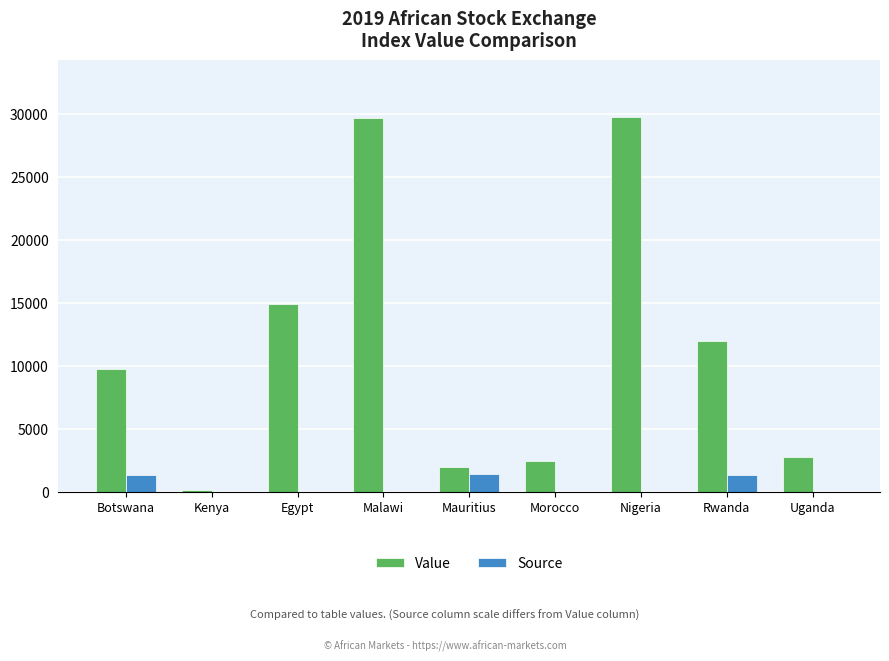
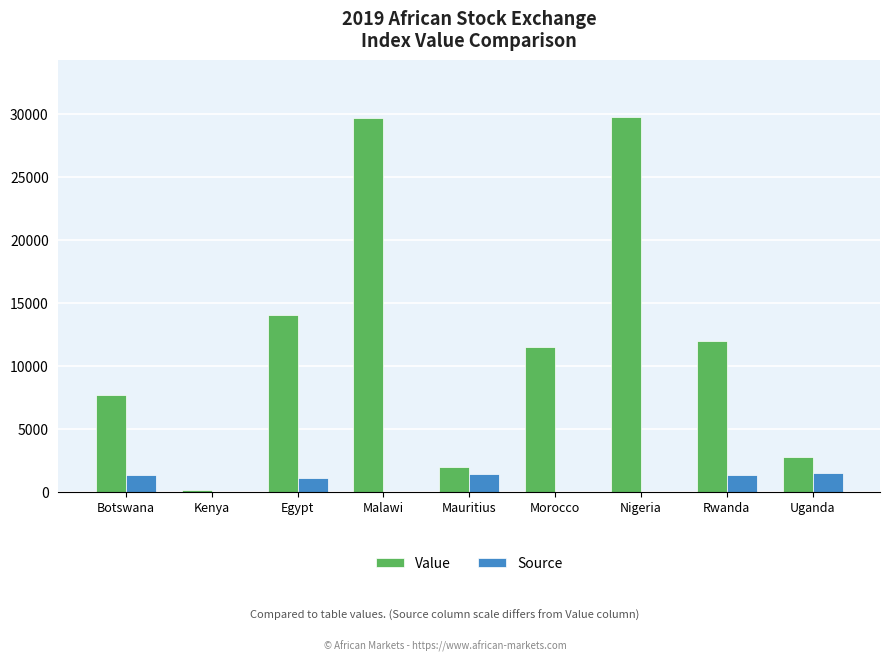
  {
    "Value": {
-     "Botswana": 9800,
-     "Egypt": 14900,
+     "Botswana": 7700,
+     "Egypt": 14000,
      "Malawi": 29700,
      "Mauritius": 2000,
-     "Morocco": 2500,
+     "Morocco": 11500,
      "Nigeria": 29800,
      "Rwanda": 12000,
      "Uganda": 2800
    },
    "Source": {
      "Botswana": 1400,
-     "Egypt": 0,
+     "Egypt": 1100,
      "Mauritius": 1400,
      "Rwanda": 1300,
-     "Uganda": 0
+     "Uganda": 1500
    }
  }
